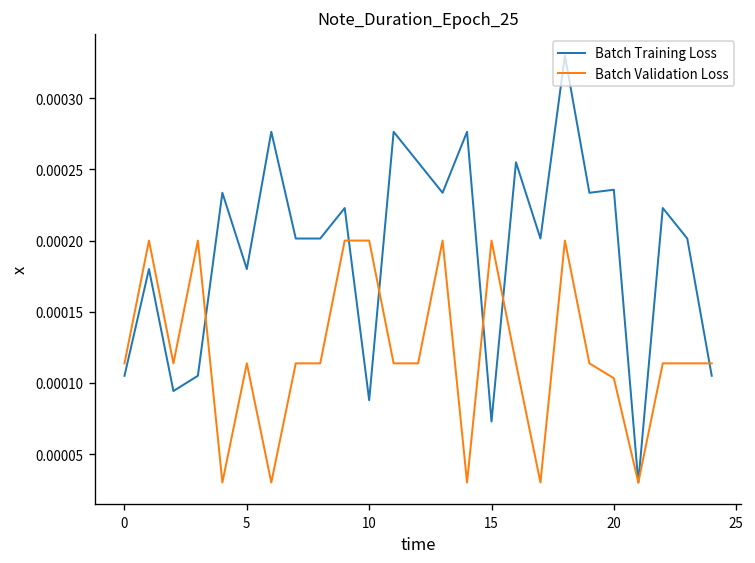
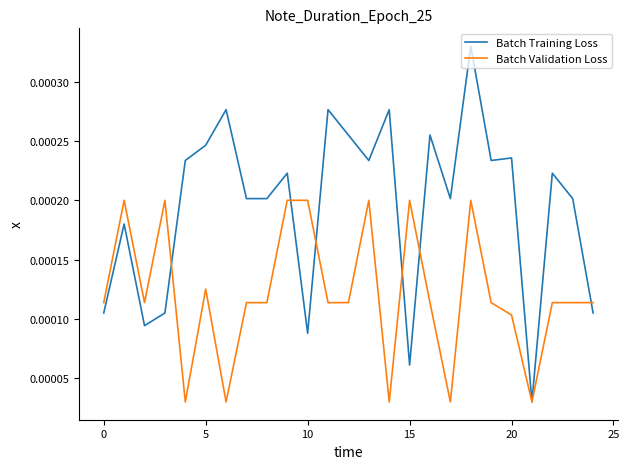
  {
    "Batch Training Loss": {
      "0": 0.000105,
-     "5": 0.000180,
+     "5": 0.000246,
      "10": 0.000088,
-     "15": 0.000073,
+     "15": 0.000061,
      "20": 0.000236
    },
    "Batch Validation Loss": {
      "0": 0.000114,
-     "5": 0.000114,
+     "5": 0.000125,
      "10": 0.000200,
      "15": 0.000200,
      "20": 0.000103
    }
  }
